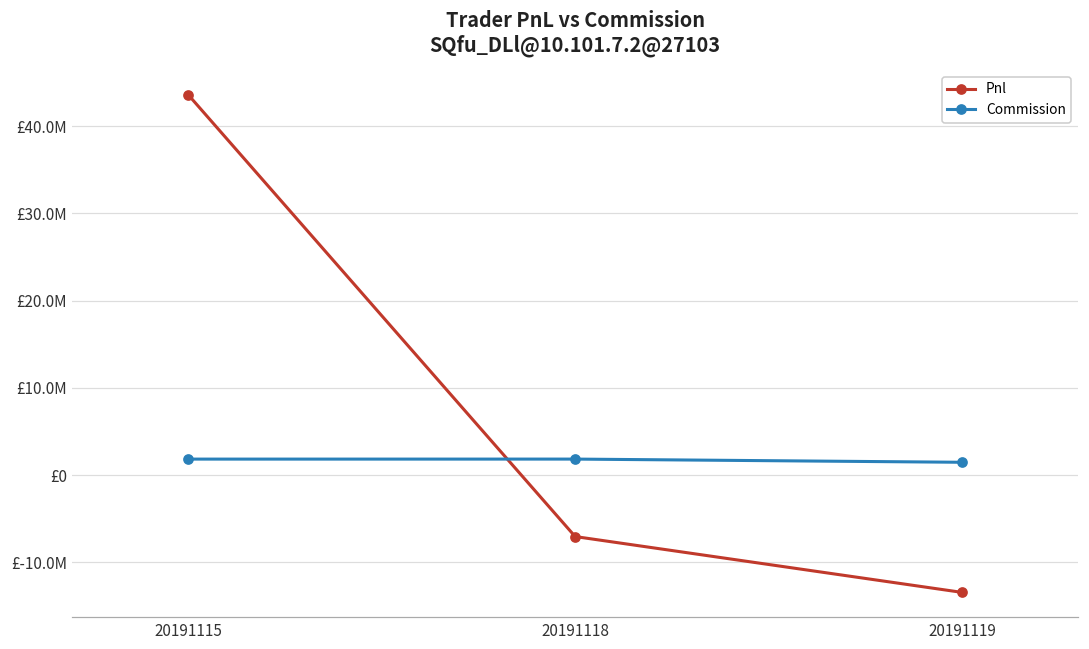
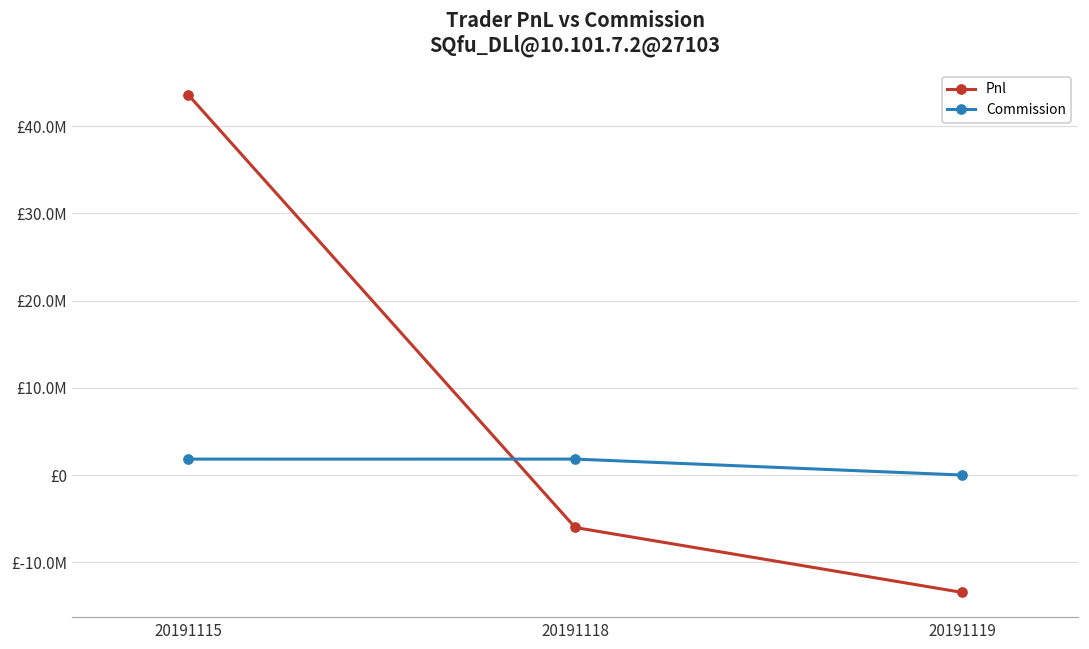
  {
    "Pnl": {
      "20191115": "£44000000",
-     "20191118": "£-7000000",
+     "20191118": "£-6000000",
      "20191119": "£-13000000"
    },
    "Commission": {
      "20191115": "£2000000",
      "20191118": "£2000000",
-     "20191119": "£1000000"
+     "20191119": "£0"
    }
  }
